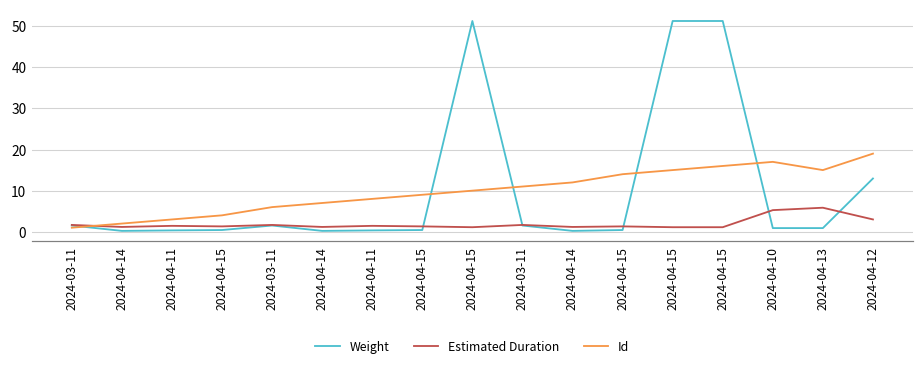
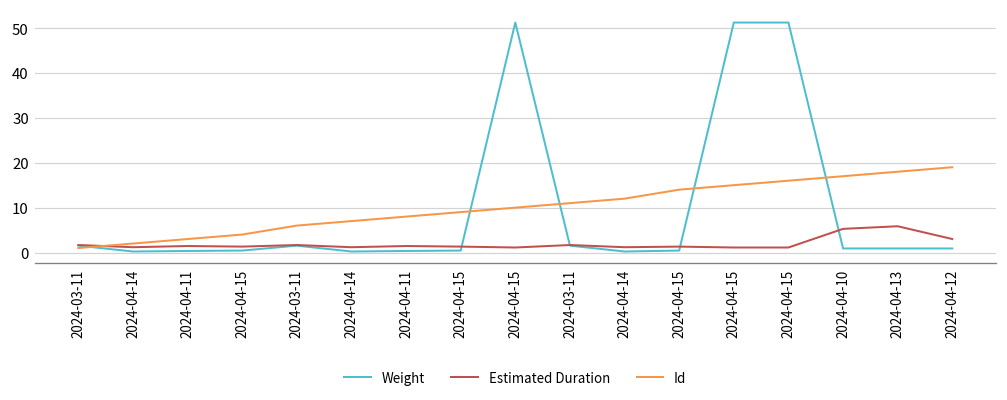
  {
    "Weight": {
      "2024-04-10": 1,
      "2024-04-13": 1,
-     "2024-04-12": 13
+     "2024-04-12": 1
    },
    "Estimated Duration": {
      "2024-04-10": 5,
      "2024-04-13": 6,
      "2024-04-12": 3
    },
    "Id": {
      "2024-04-10": 17,
-     "2024-04-13": 15,
+     "2024-04-13": 18,
      "2024-04-12": 19
    }
  }
